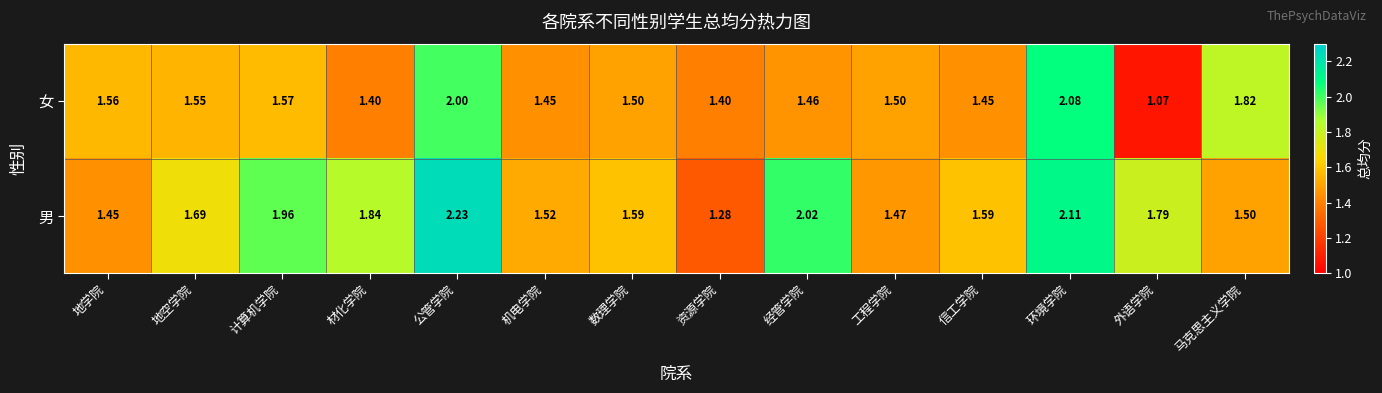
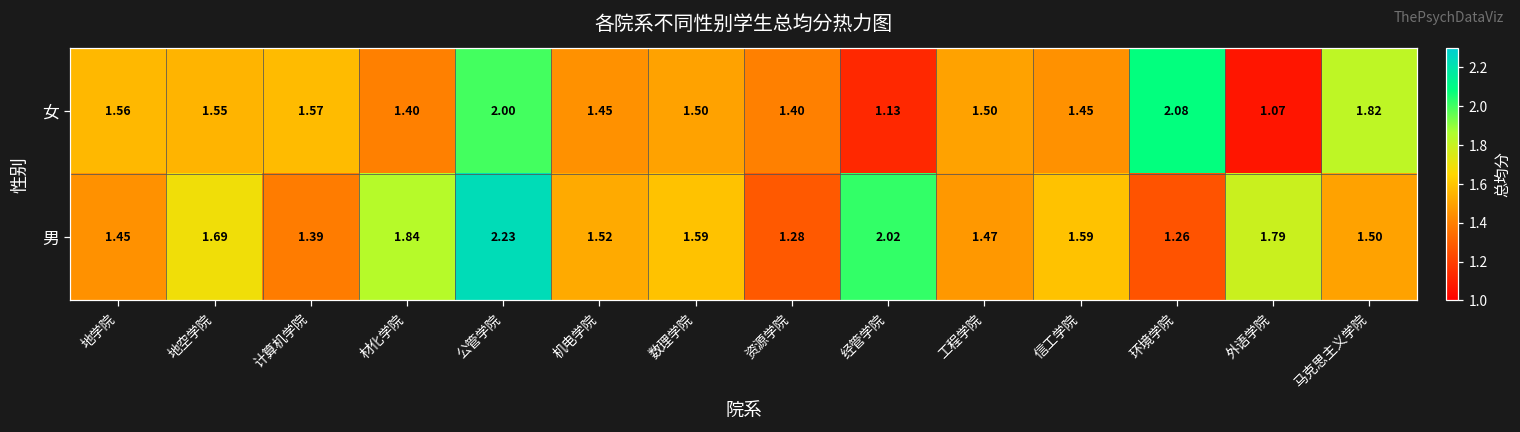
  {
    "女": {
      "地学院": 1.56,
      "地空学院": 1.55,
      "计算机学院": 1.57,
      "材化学院": 1.40,
      "公管学院": 2.00,
      "机电学院": 1.45,
      "数理学院": 1.50,
      "资源学院": 1.40,
-     "经管学院": 1.46,
+     "经管学院": 1.13,
      "工程学院": 1.50,
      "信工学院": 1.45,
      "环境学院": 2.08,
      "外语学院": 1.07,
      "马克思主义学院": 1.82
    },
    "男": {
      "地学院": 1.45,
      "地空学院": 1.69,
-     "计算机学院": 1.96,
+     "计算机学院": 1.39,
      "材化学院": 1.84,
      "公管学院": 2.23,
      "机电学院": 1.52,
      "数理学院": 1.59,
      "资源学院": 1.28,
      "经管学院": 2.02,
      "工程学院": 1.47,
      "信工学院": 1.59,
-     "环境学院": 2.11,
+     "环境学院": 1.26,
      "外语学院": 1.79,
      "马克思主义学院": 1.50
    }
  }
